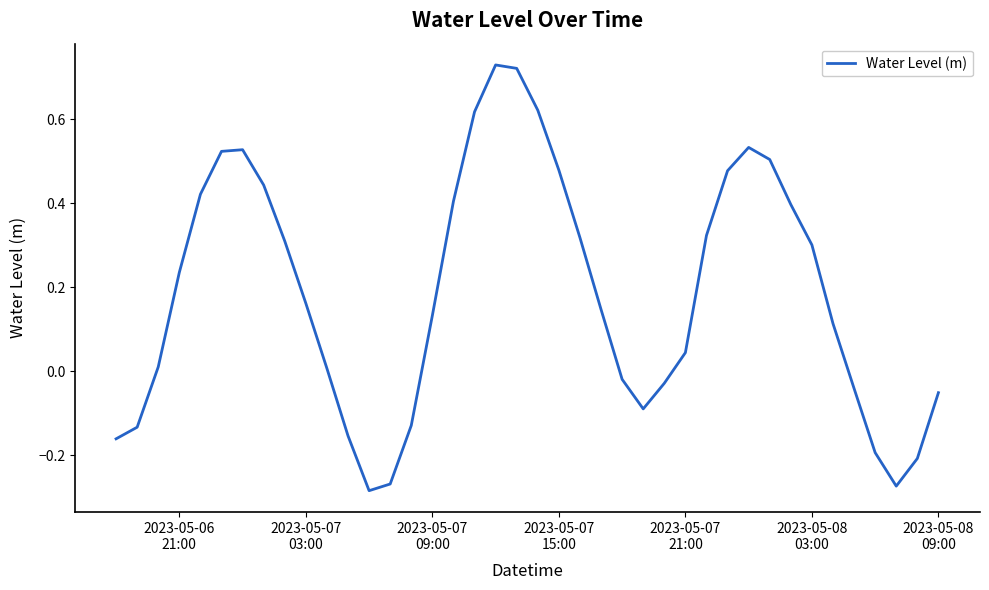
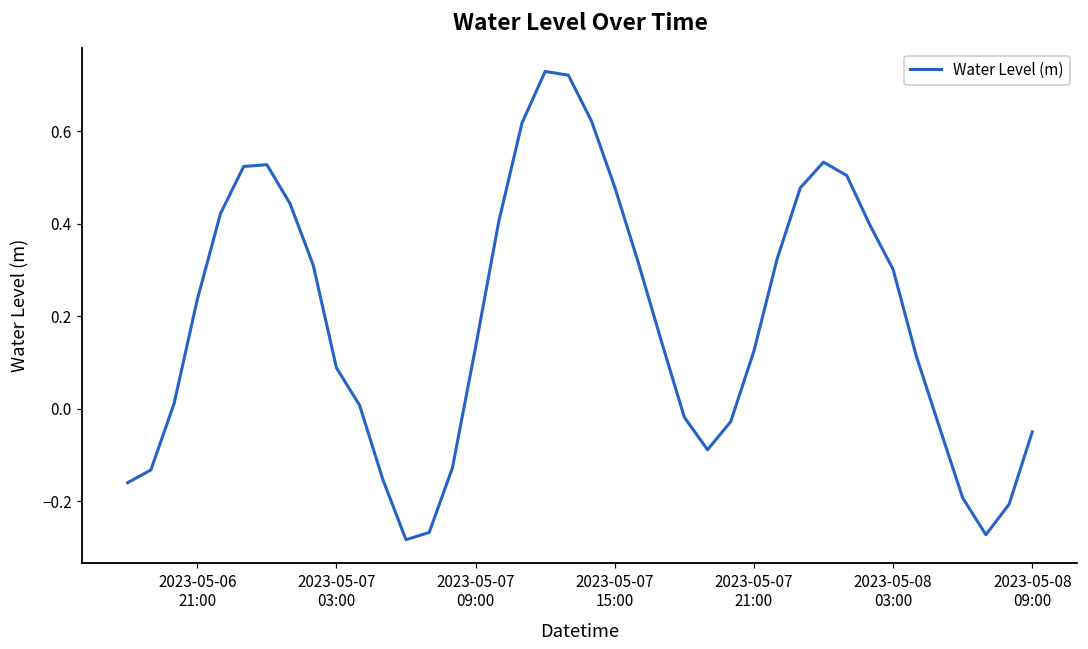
  {
    "2023-05-06 21:00": 0.24,
-   "2023-05-07 03:00": 0.16,
+   "2023-05-07 03:00": 0.09,
    "2023-05-07 09:00": 0.13,
    "2023-05-07 15:00": 0.48,
-   "2023-05-07 21:00": 0.04,
+   "2023-05-07 21:00": 0.12,
    "2023-05-08 03:00": 0.30,
    "2023-05-08 09:00": -0.05
  }
